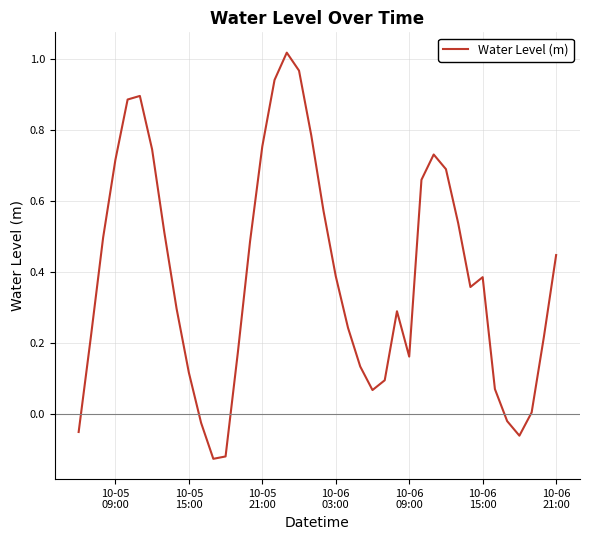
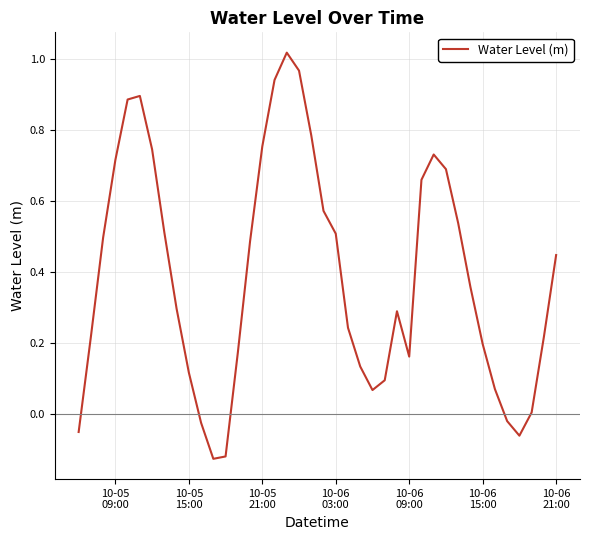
  {
    "10-05 09:00": 0.72,
    "10-05 15:00": 0.12,
    "10-05 21:00": 0.75,
-   "10-06 03:00": 0.39,
+   "10-06 03:00": 0.51,
    "10-06 09:00": 0.16,
-   "10-06 15:00": 0.39,
+   "10-06 15:00": 0.20,
    "10-06 21:00": 0.45
  }
